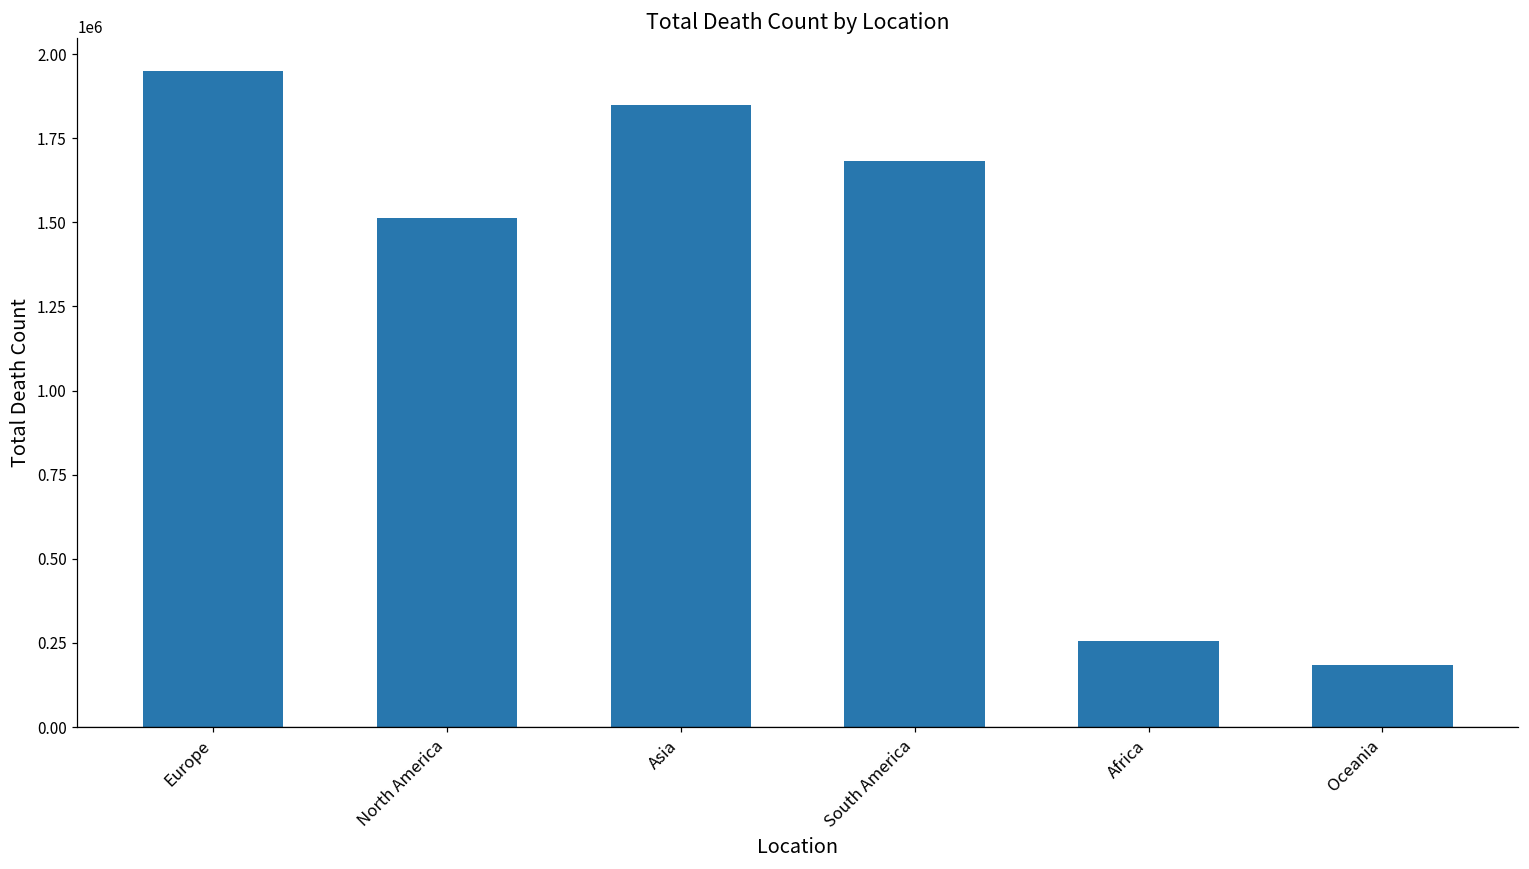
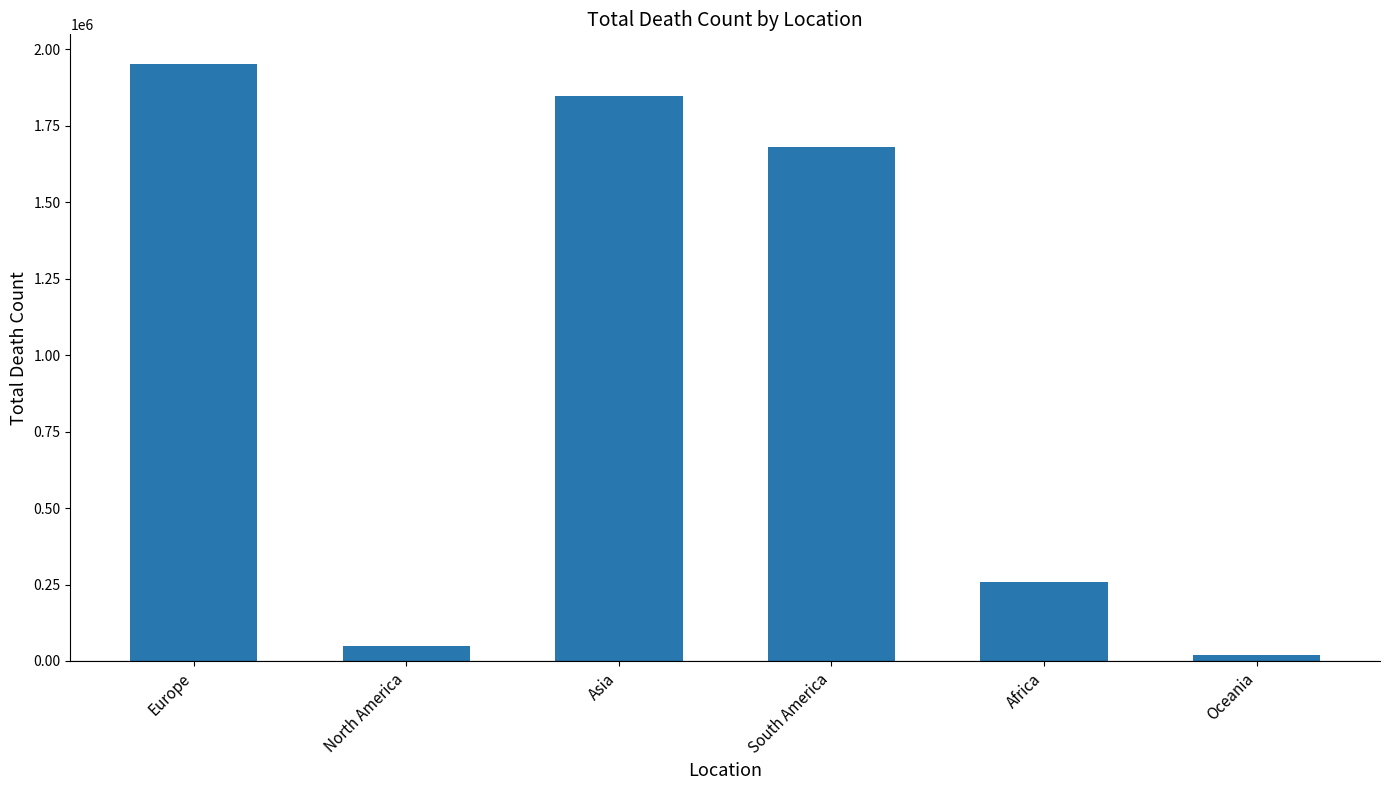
  {
    "Europe": 1950000,
-   "North America": 1510000,
+   "North America": 50000,
    "Asia": 1850000,
    "South America": 1680000,
    "Africa": 260000,
-   "Oceania": 180000
+   "Oceania": 20000
  }
